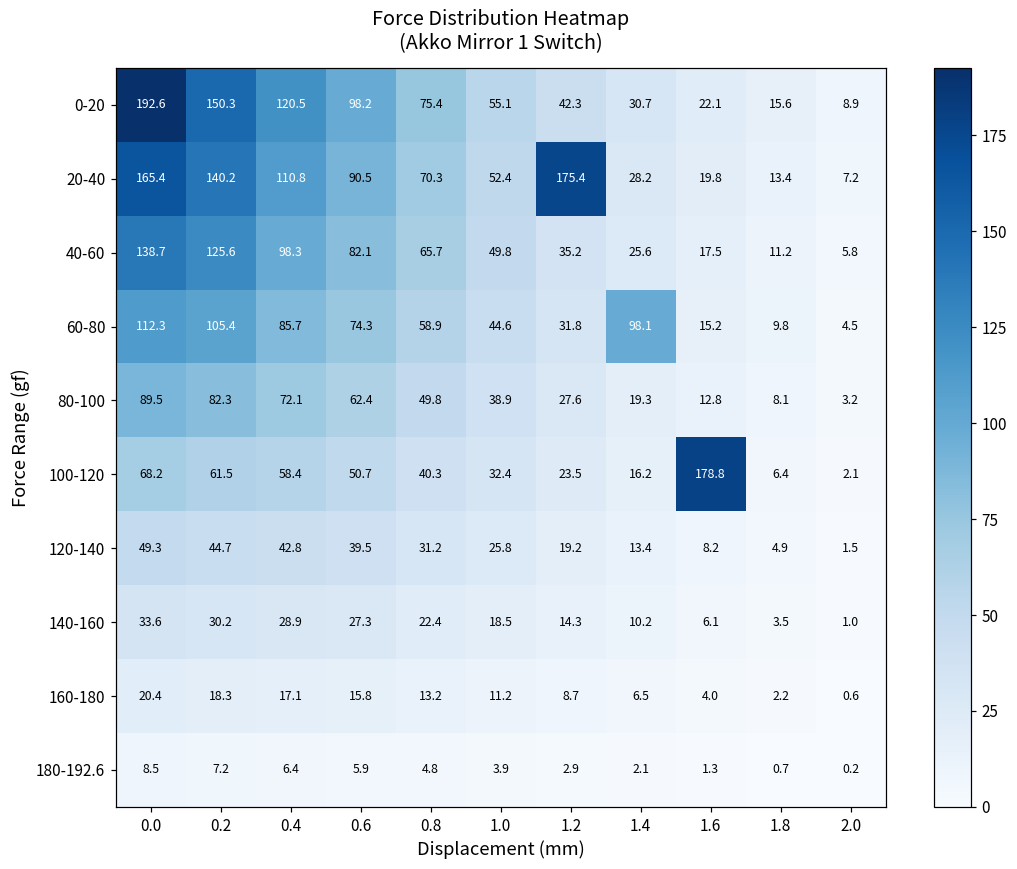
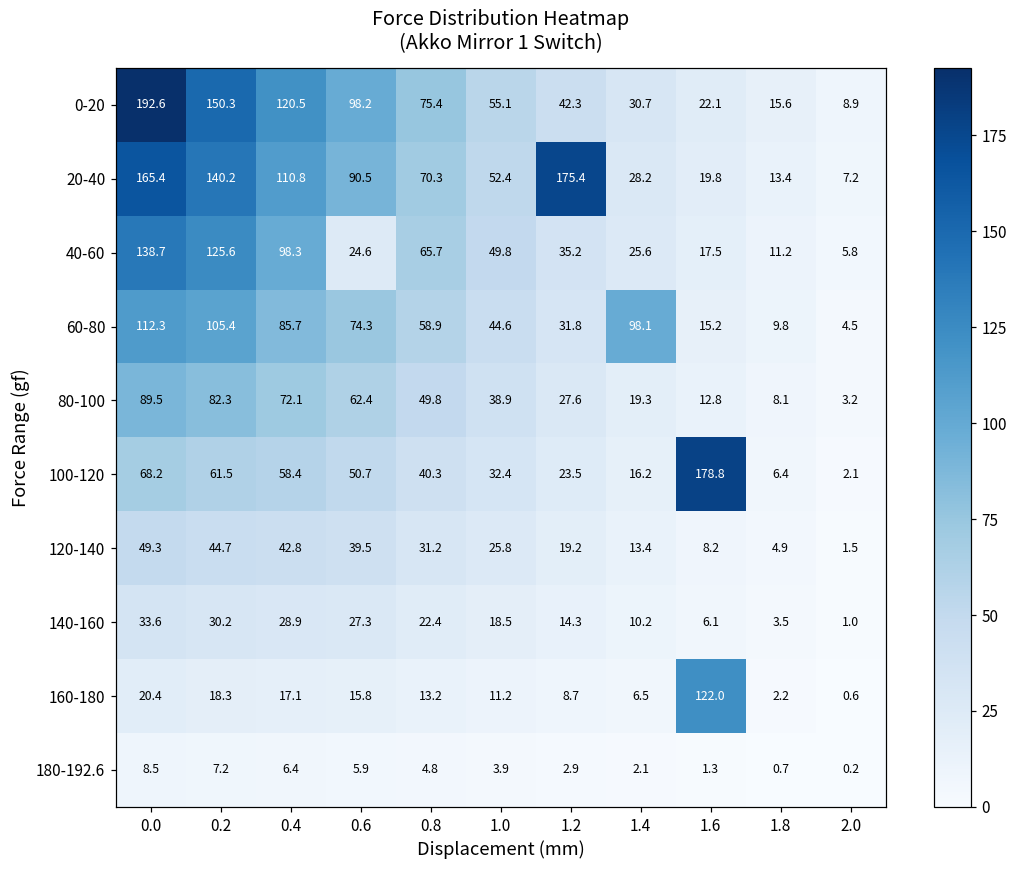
  {
    "0-20": {
      "0.0": 192.6,
      "0.2": 150.3,
      "0.4": 120.5,
      "0.6": 98.2,
      "0.8": 75.4,
      "1.0": 55.1,
      "1.2": 42.3,
      "1.4": 30.7,
      "1.6": 22.1,
      "1.8": 15.6,
      "2.0": 8.9
    },
    "20-40": {
      "0.0": 165.4,
      "0.2": 140.2,
      "0.4": 110.8,
      "0.6": 90.5,
      "0.8": 70.3,
      "1.0": 52.4,
      "1.2": 175.4,
      "1.4": 28.2,
      "1.6": 19.8,
      "1.8": 13.4,
      "2.0": 7.2
    },
    "40-60": {
      "0.0": 138.7,
      "0.2": 125.6,
      "0.4": 98.3,
-     "0.6": 82.1,
+     "0.6": 24.6,
      "0.8": 65.7,
      "1.0": 49.8,
      "1.2": 35.2,
      "1.4": 25.6,
      "1.6": 17.5,
      "1.8": 11.2,
      "2.0": 5.8
    },
    "60-80": {
      "0.0": 112.3,
      "0.2": 105.4,
      "0.4": 85.7,
      "0.6": 74.3,
      "0.8": 58.9,
      "1.0": 44.6,
      "1.2": 31.8,
      "1.4": 98.1,
      "1.6": 15.2,
      "1.8": 9.8,
      "2.0": 4.5
    },
    "80-100": {
      "0.0": 89.5,
      "0.2": 82.3,
      "0.4": 72.1,
      "0.6": 62.4,
      "0.8": 49.8,
      "1.0": 38.9,
      "1.2": 27.6,
      "1.4": 19.3,
      "1.6": 12.8,
      "1.8": 8.1,
      "2.0": 3.2
    },
    "100-120": {
      "0.0": 68.2,
      "0.2": 61.5,
      "0.4": 58.4,
      "0.6": 50.7,
      "0.8": 40.3,
      "1.0": 32.4,
      "1.2": 23.5,
      "1.4": 16.2,
      "1.6": 178.8,
      "1.8": 6.4,
      "2.0": 2.1
    },
    "120-140": {
      "0.0": 49.3,
      "0.2": 44.7,
      "0.4": 42.8,
      "0.6": 39.5,
      "0.8": 31.2,
      "1.0": 25.8,
      "1.2": 19.2,
      "1.4": 13.4,
      "1.6": 8.2,
      "1.8": 4.9,
      "2.0": 1.5
    },
    "140-160": {
      "0.0": 33.6,
      "0.2": 30.2,
      "0.4": 28.9,
      "0.6": 27.3,
      "0.8": 22.4,
      "1.0": 18.5,
      "1.2": 14.3,
      "1.4": 10.2,
      "1.6": 6.1,
      "1.8": 3.5,
      "2.0": 1.0
    },
    "160-180": {
      "0.0": 20.4,
      "0.2": 18.3,
      "0.4": 17.1,
      "0.6": 15.8,
      "0.8": 13.2,
      "1.0": 11.2,
      "1.2": 8.7,
      "1.4": 6.5,
-     "1.6": 4.0,
+     "1.6": 122.0,
      "1.8": 2.2,
      "2.0": 0.6
    },
    "180-192.6": {
      "0.0": 8.5,
      "0.2": 7.2,
      "0.4": 6.4,
      "0.6": 5.9,
      "0.8": 4.8,
      "1.0": 3.9,
      "1.2": 2.9,
      "1.4": 2.1,
      "1.6": 1.3,
      "1.8": 0.7,
      "2.0": 0.2
    }
  }
